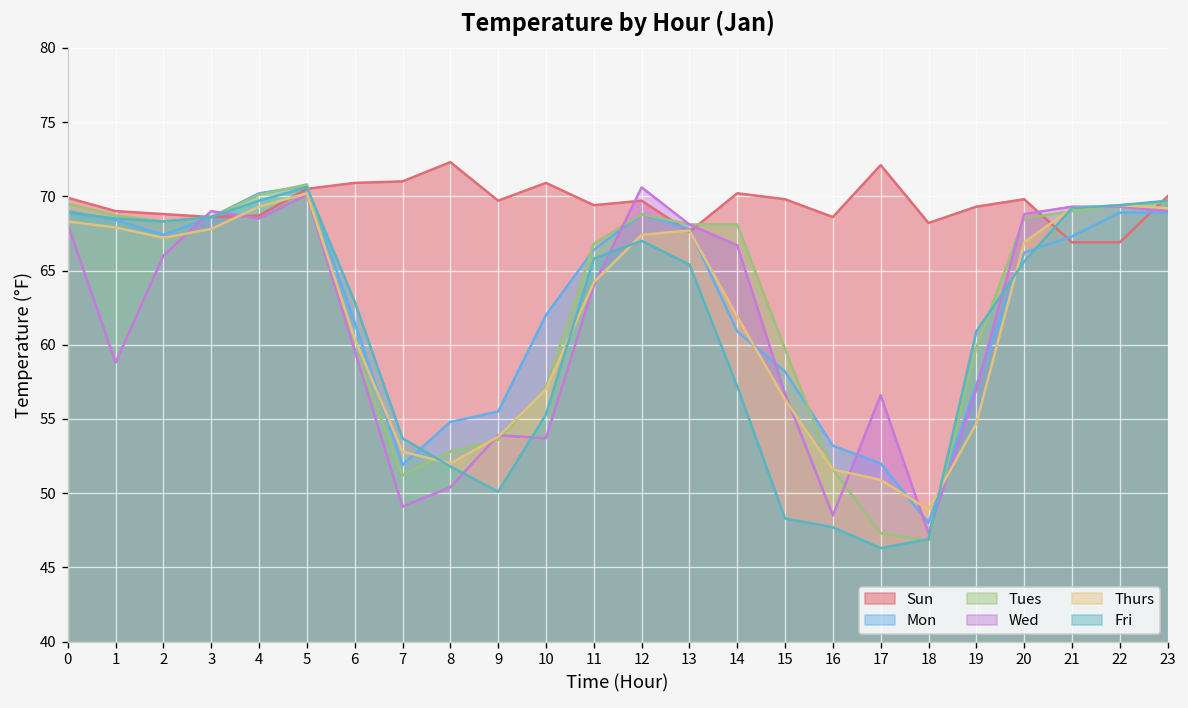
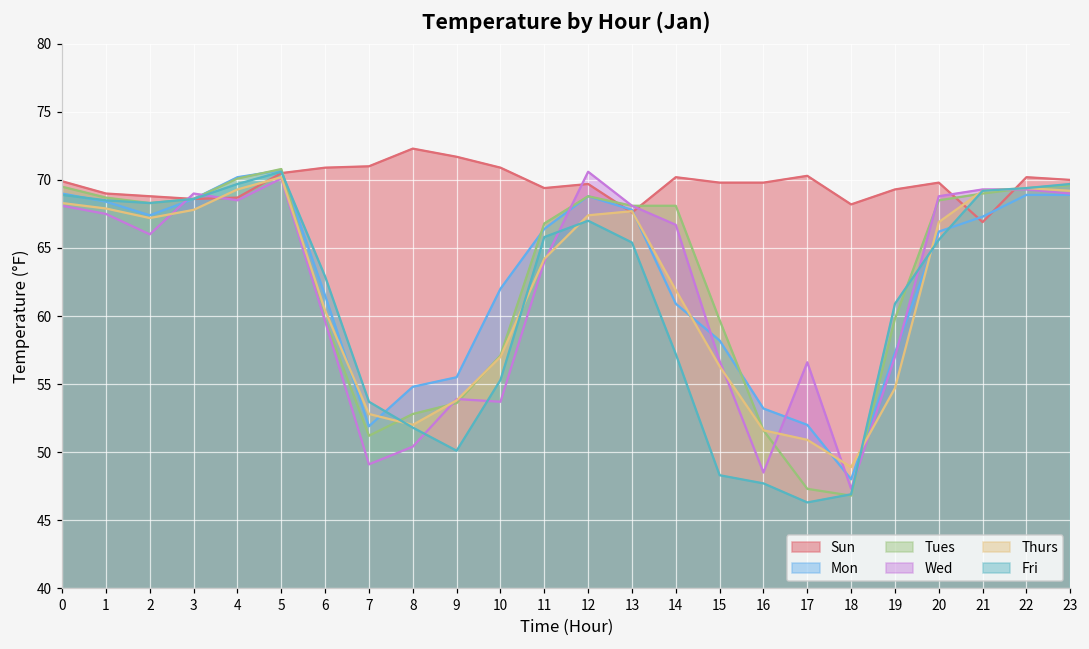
  {
    "Sun": {
      "0": 69.9,
      "1": 69.0,
      "2": 68.8,
      "6": 70.9,
      "7": 71.0,
      "8": 72.3,
-     "9": 69.7,
+     "9": 71.7,
      "10": 70.9,
      "11": 69.4,
      "12": 69.7,
      "14": 70.2,
      "15": 69.8,
-     "16": 68.6,
-     "17": 72.1,
+     "16": 69.8,
+     "17": 70.3,
      "18": 68.2,
      "19": 69.3,
      "20": 69.8,
      "21": 66.9,
-     "22": 66.9,
+     "22": 70.2,
      "23": 70.0
    },
    "Wed": {
-     "1": 58.8,
+     "1": 67.5,
      "2": 66.0,
      "3": 69.0,
      "7": 49.1,
      "8": 50.4,
      "10": 53.7,
      "12": 70.6,
      "14": 66.7,
      "15": 56.7,
      "16": 48.5,
      "17": 56.6,
      "18": 47.3,
      "19": 57.0,
      "20": 68.8
    }
  }
